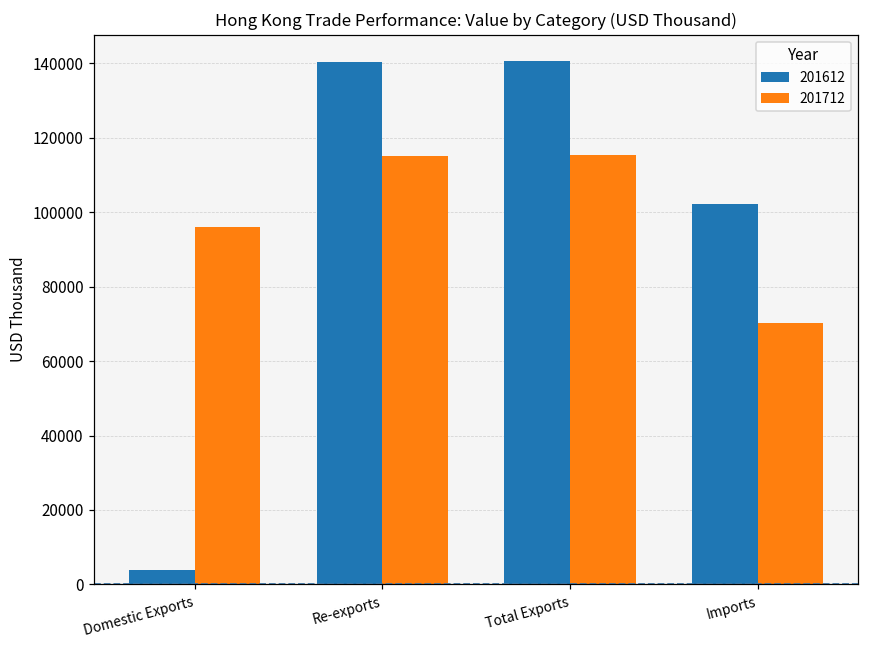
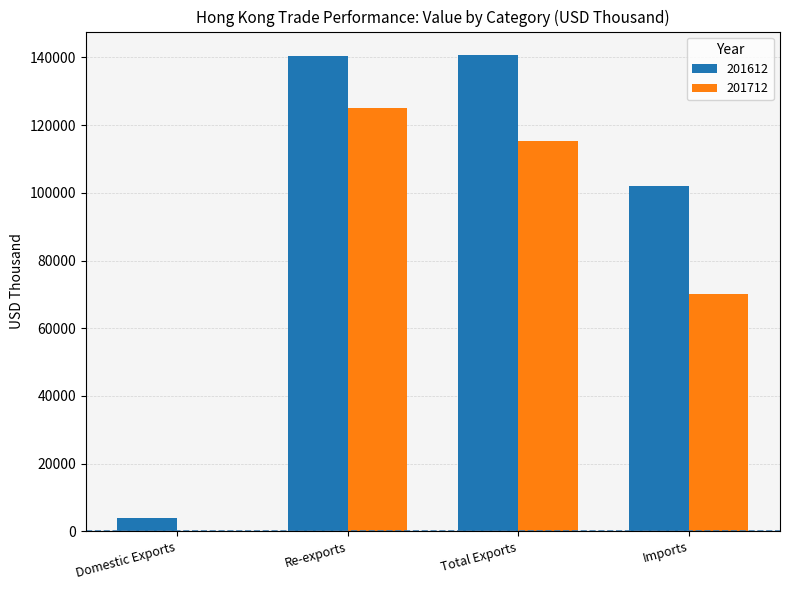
  {
    "201612": {
      "Domestic Exports": 4000,
      "Re-exports": 140000,
      "Total Exports": 141000,
      "Imports": 102000
    },
    "201712": {
-     "Domestic Exports": 96000,
-     "Re-exports": 115000,
+     "Domestic Exports": 0,
+     "Re-exports": 125000,
      "Total Exports": 115000,
      "Imports": 70000
    }
  }
